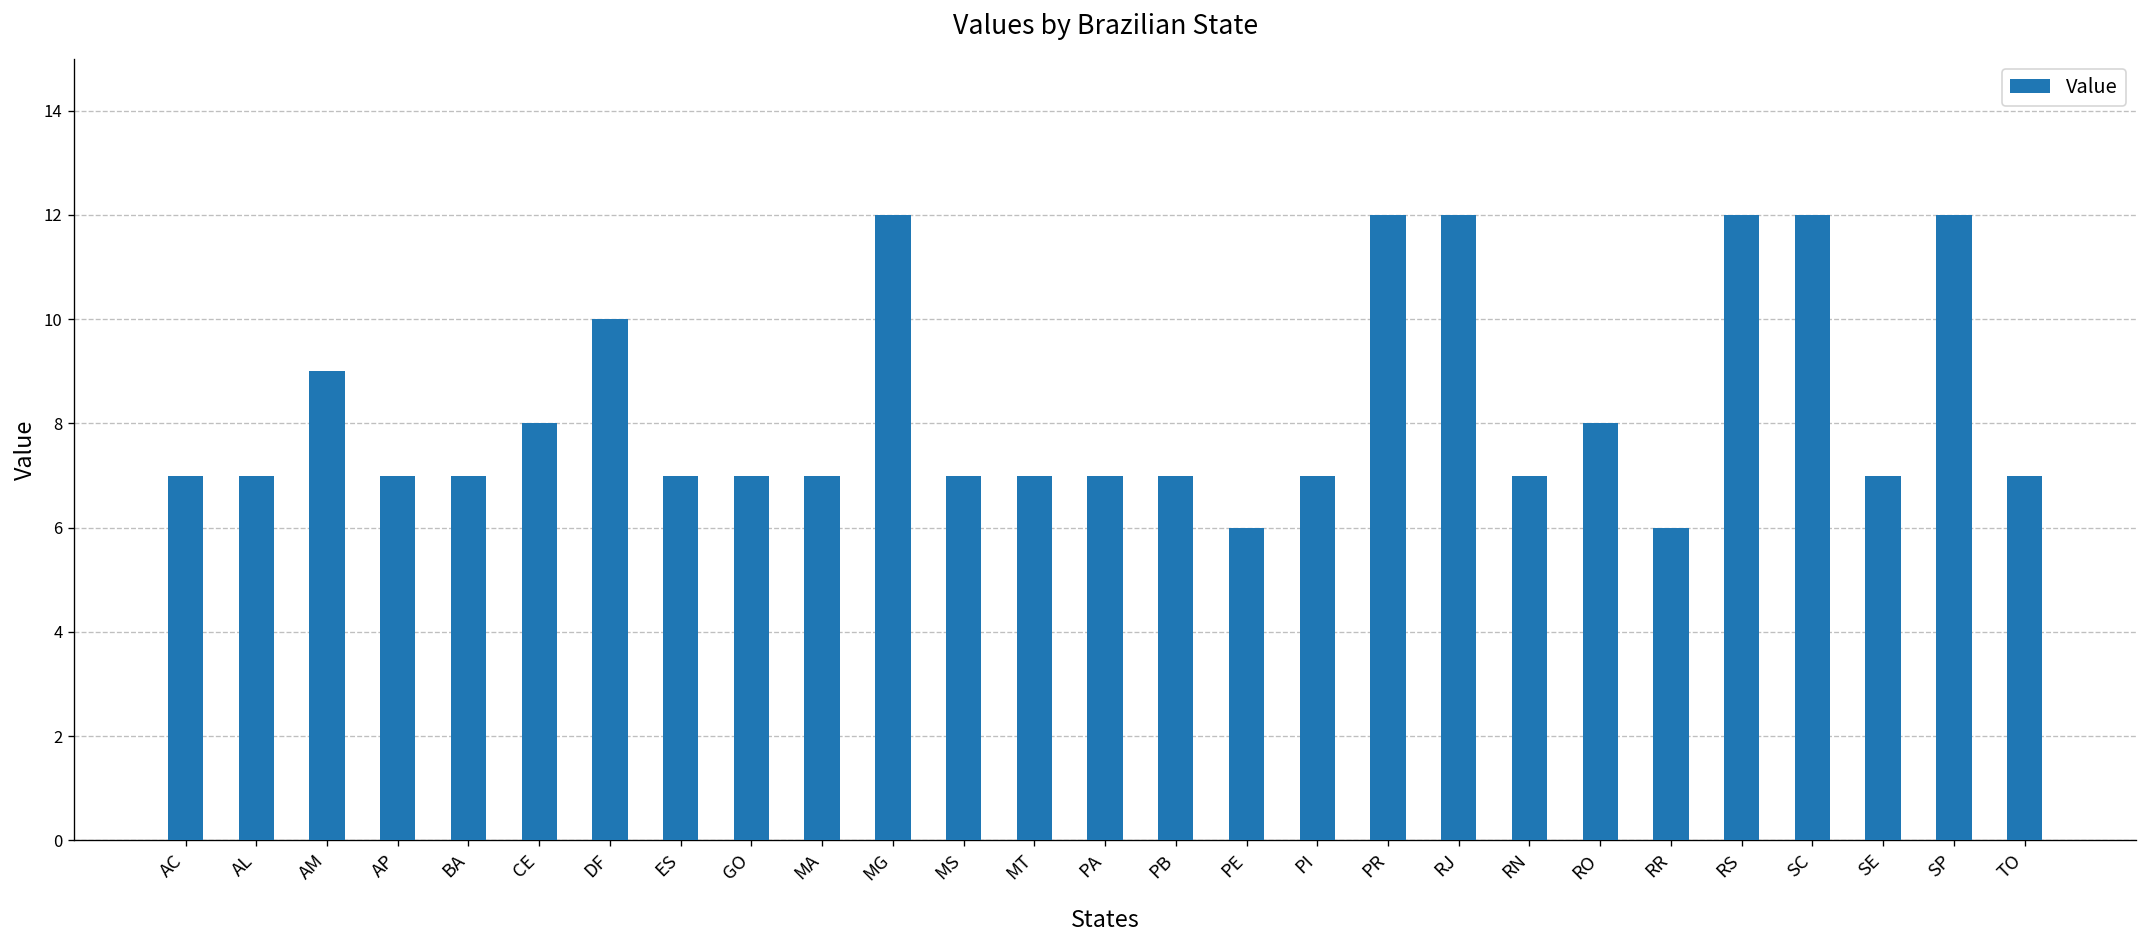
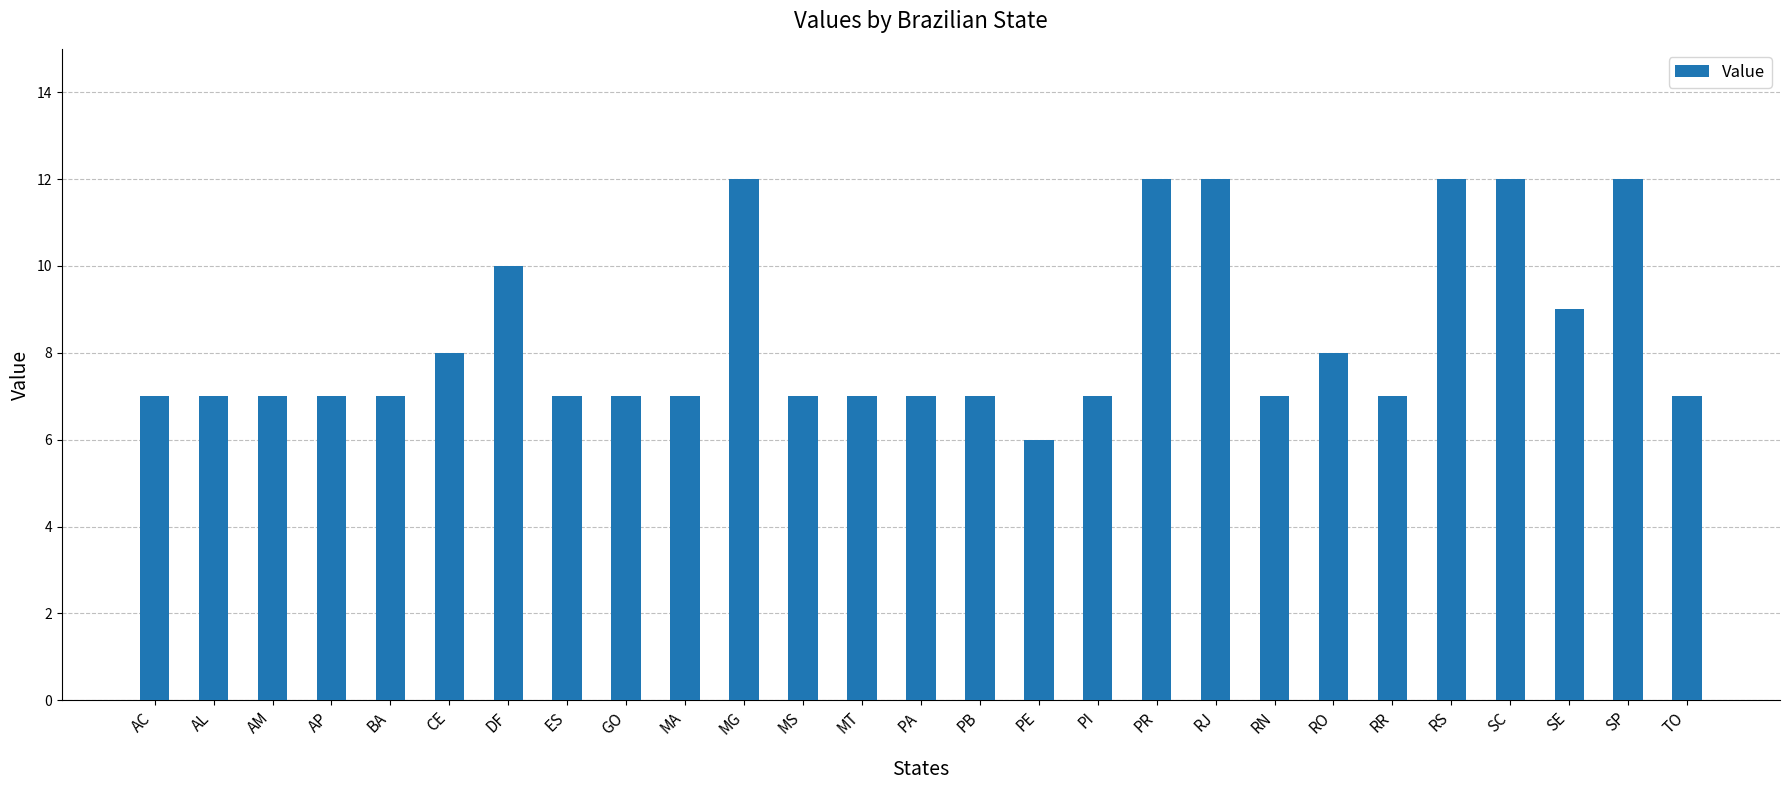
  {
    "AC": 7,
    "AL": 7,
-   "AM": 9,
+   "AM": 7,
    "AP": 7,
    "BA": 7,
    "CE": 8,
    "DF": 10,
    "ES": 7,
    "GO": 7,
    "MA": 7,
    "MG": 12,
    "MS": 7,
    "MT": 7,
    "PA": 7,
    "PB": 7,
    "PE": 6,
    "PI": 7,
    "PR": 12,
    "RJ": 12,
    "RN": 7,
    "RO": 8,
-   "RR": 6,
+   "RR": 7,
    "RS": 12,
    "SC": 12,
-   "SE": 7,
+   "SE": 9,
    "SP": 12,
    "TO": 7
  }
